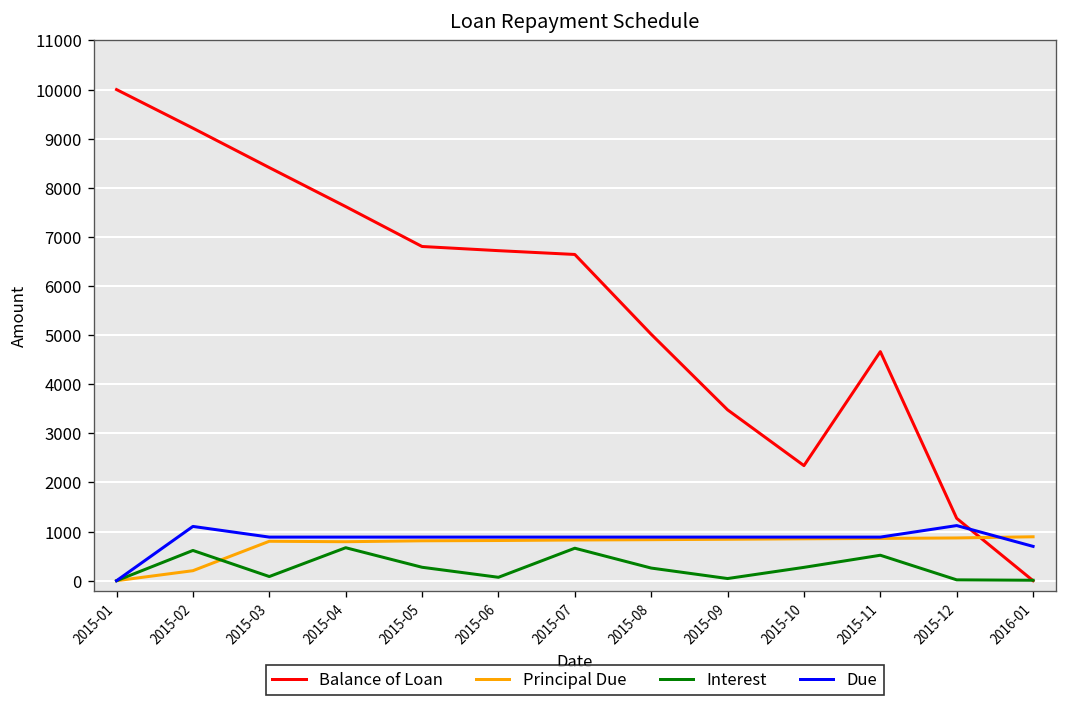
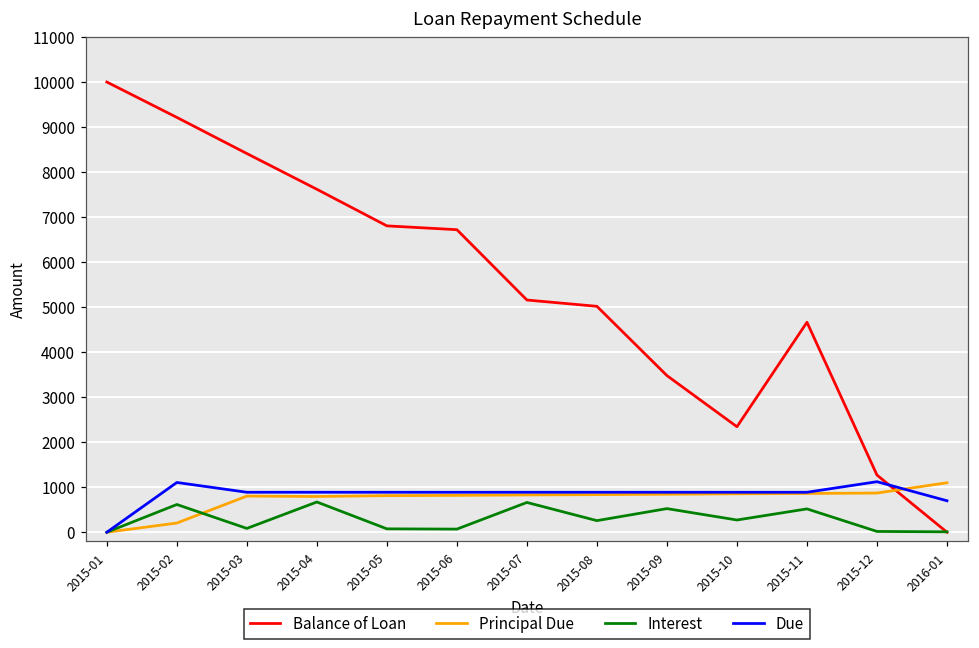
  {
    "Balance of Loan": {
      "2015-01": 10000,
      "2015-02": 9200,
      "2015-03": 8400,
      "2015-04": 7600,
      "2015-05": 6800,
      "2015-06": 6700,
-     "2015-07": 6600,
+     "2015-07": 5200,
      "2015-08": 5000,
      "2015-09": 3500,
      "2015-10": 2300,
      "2015-11": 4700,
      "2015-12": 1300
    },
    "Principal Due": {
      "2015-02": 200,
      "2015-03": 800,
      "2015-04": 800,
      "2015-05": 800,
      "2015-06": 800,
      "2015-12": 900,
-     "2016-01": 900
+     "2016-01": 1100
    },
    "Interest": {
      "2015-02": 600,
      "2015-03": 100,
      "2015-04": 700,
-     "2015-05": 300,
+     "2015-05": 100,
      "2015-06": 100,
      "2015-07": 700,
      "2015-08": 300,
-     "2015-09": 0,
+     "2015-09": 500,
      "2015-10": 300,
      "2015-11": 500,
      "2015-12": 0
    },
    "Due": {
      "2015-02": 1100,
      "2015-03": 900,
      "2015-04": 900,
      "2015-05": 900,
      "2015-06": 900,
      "2015-12": 1100,
      "2016-01": 700
    }
  }
